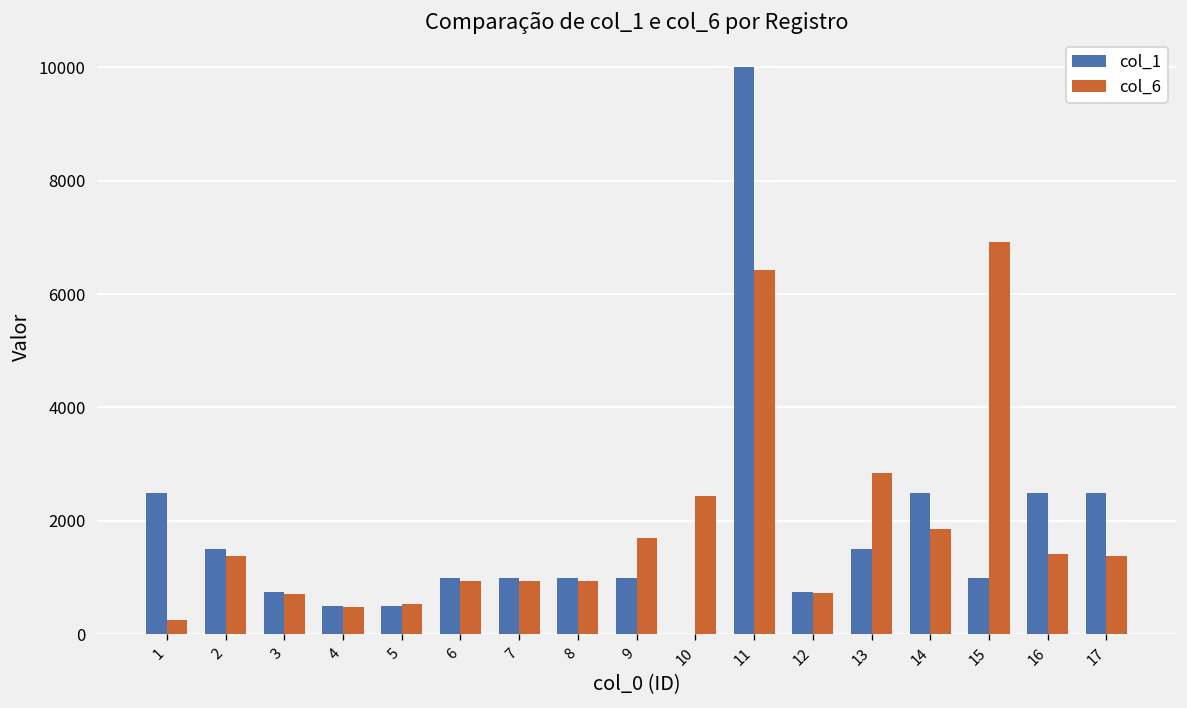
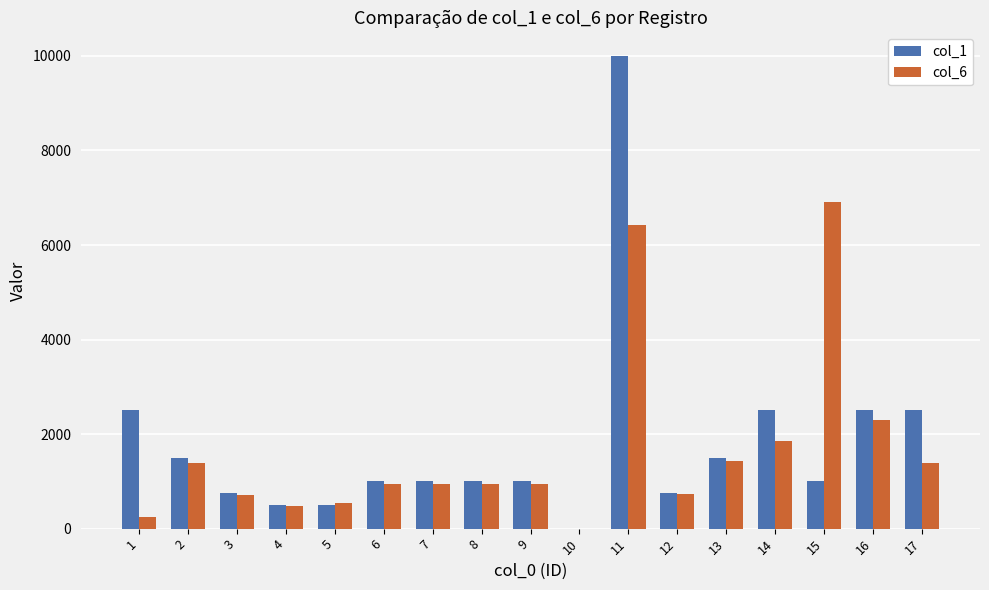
  {
    "col_1": {
      "1": 2500,
      "2": 1500,
      "3": 800,
      "4": 500,
      "5": 500,
      "6": 1000,
      "7": 1000,
      "8": 1000,
      "9": 1000,
      "10": 0,
      "11": 10000,
      "12": 800,
      "13": 1500,
      "14": 2500,
      "15": 1000,
      "16": 2500,
      "17": 2500
    },
    "col_6": {
      "1": 200,
      "2": 1400,
      "3": 700,
      "4": 500,
      "5": 500,
      "6": 900,
      "7": 900,
      "8": 900,
-     "9": 1700,
-     "10": 2400,
+     "9": 900,
+     "10": 0,
      "11": 6400,
      "12": 700,
-     "13": 2800,
+     "13": 1400,
      "14": 1900,
      "15": 6900,
-     "16": 1400,
+     "16": 2300,
      "17": 1400
    }
  }
